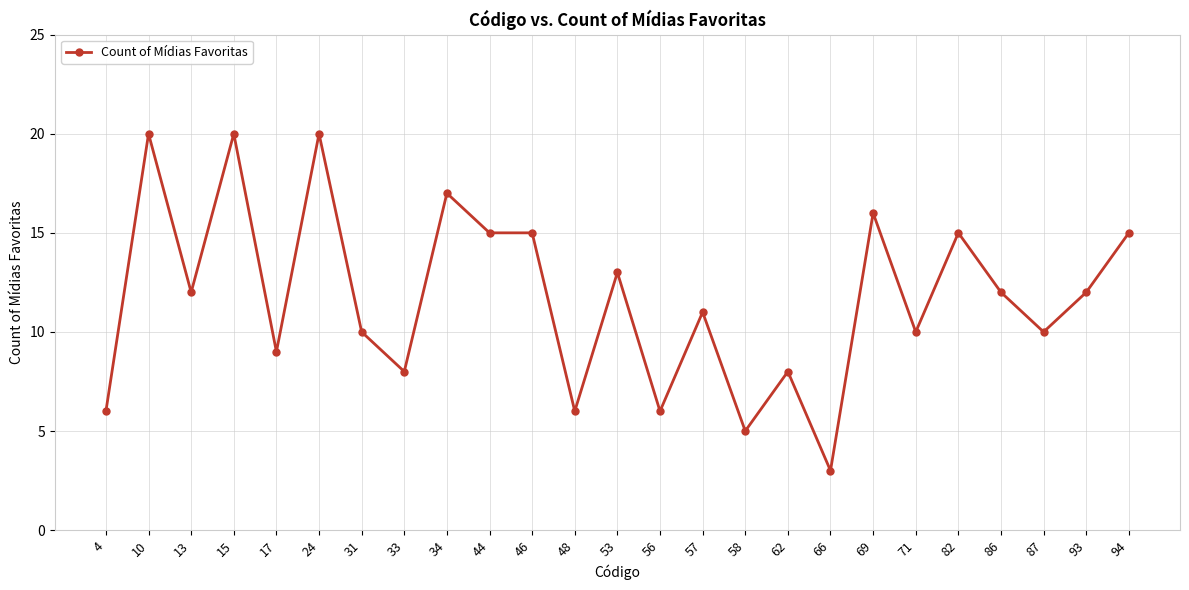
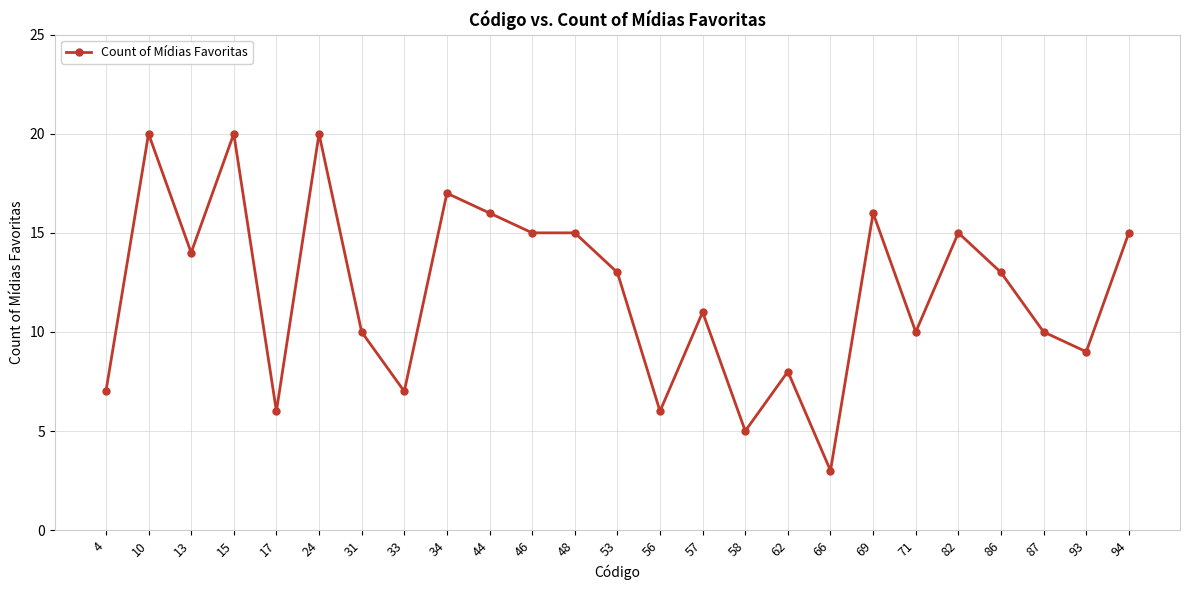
  {
-   "4": 6,
+   "4": 7,
    "10": 20,
-   "13": 12,
+   "13": 14,
    "15": 20,
-   "17": 9,
+   "17": 6,
    "24": 20,
    "31": 10,
-   "33": 8,
+   "33": 7,
    "34": 17,
-   "44": 15,
+   "44": 16,
    "46": 15,
-   "48": 6,
+   "48": 15,
    "53": 13,
    "56": 6,
    "57": 11,
    "58": 5,
    "62": 8,
    "66": 3,
    "69": 16,
    "71": 10,
    "82": 15,
-   "86": 12,
+   "86": 13,
    "87": 10,
-   "93": 12,
+   "93": 9,
    "94": 15
  }
